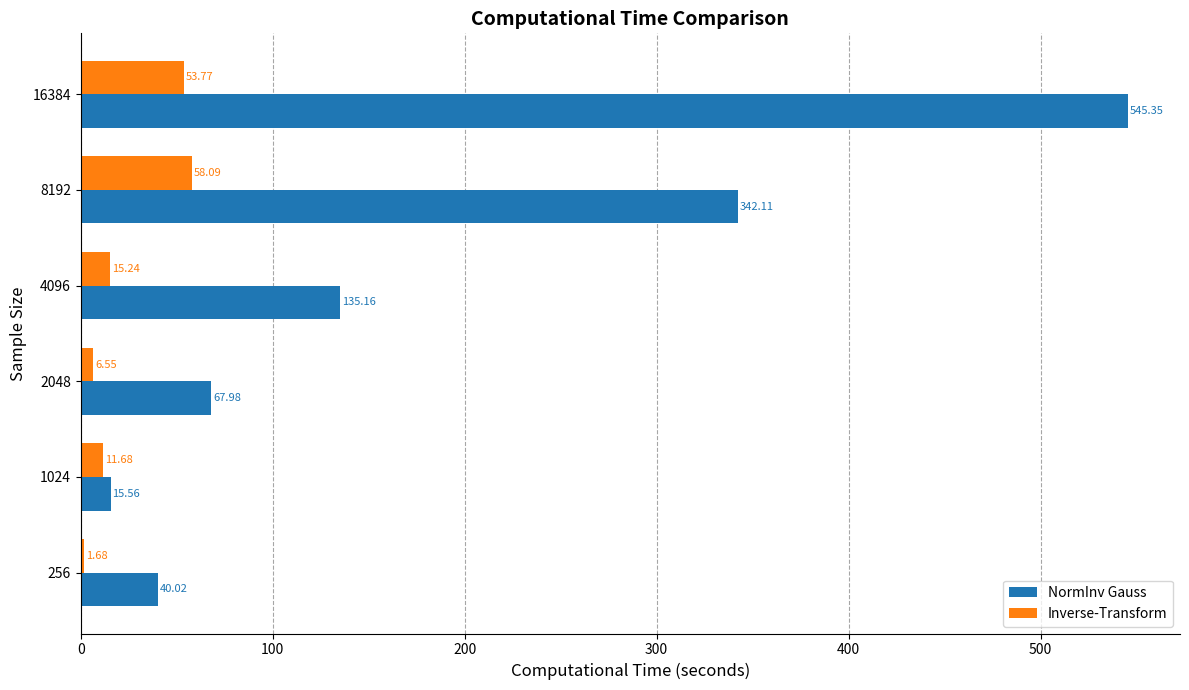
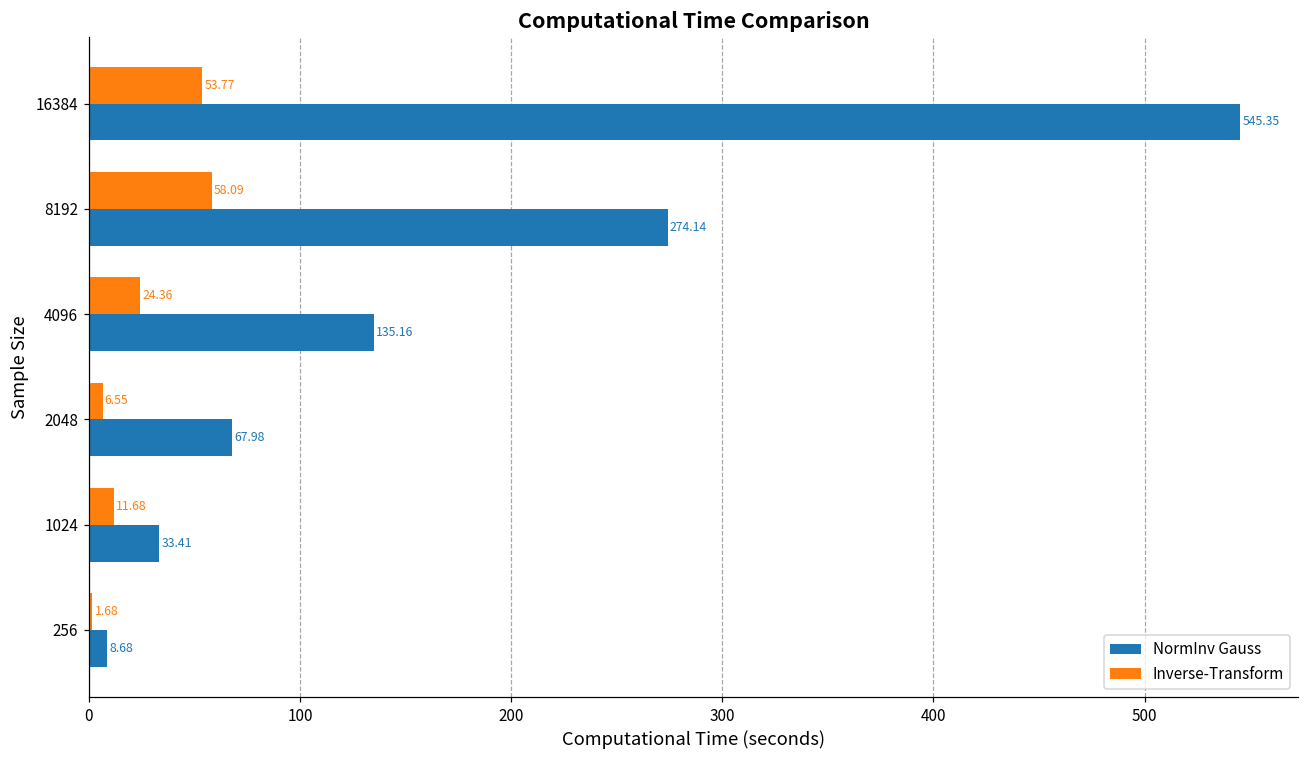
  {
    "NormInv Gauss": {
      "16384": 545.35,
-     "8192": 342.11,
+     "8192": 274.14,
      "4096": 135.16,
      "2048": 67.98,
-     "1024": 15.56,
-     "256": 40.02
+     "1024": 33.41,
+     "256": 8.68
    },
    "Inverse-Transform": {
      "16384": 53.77,
      "8192": 58.09,
-     "4096": 15.24,
+     "4096": 24.36,
      "2048": 6.55,
      "1024": 11.68,
      "256": 1.68
    }
  }
